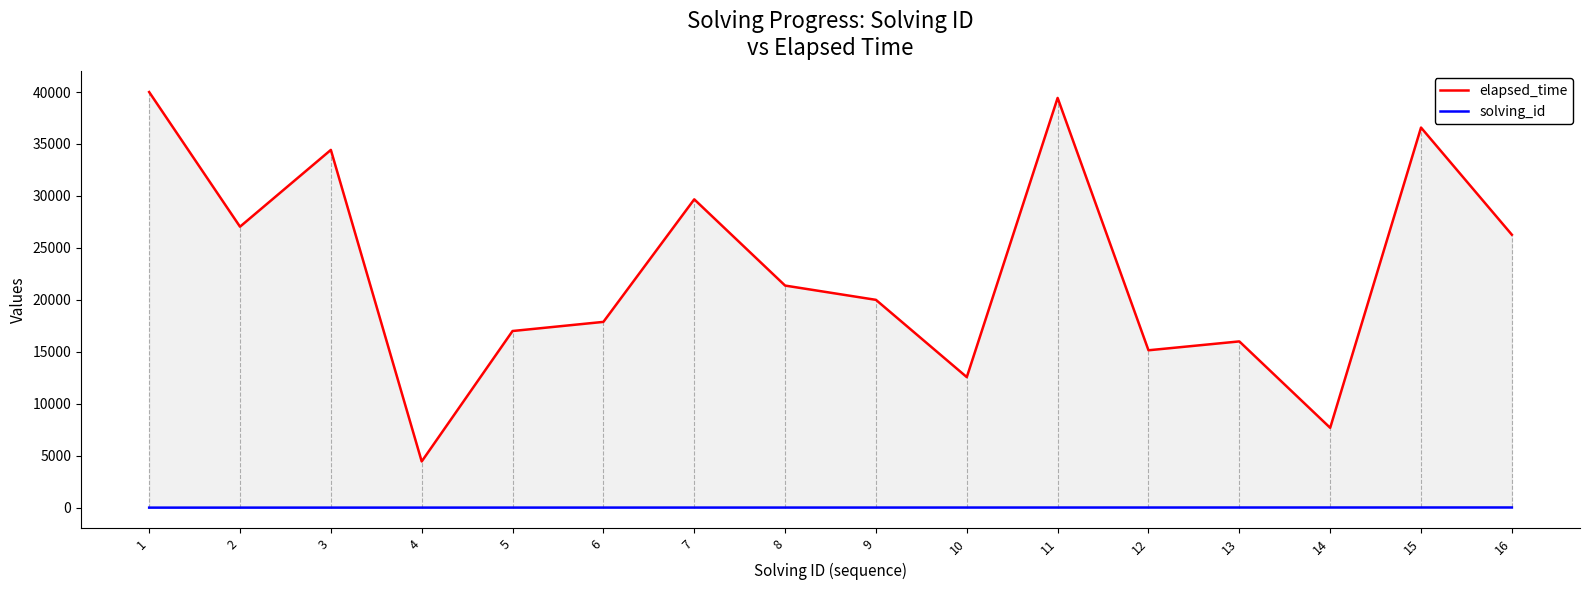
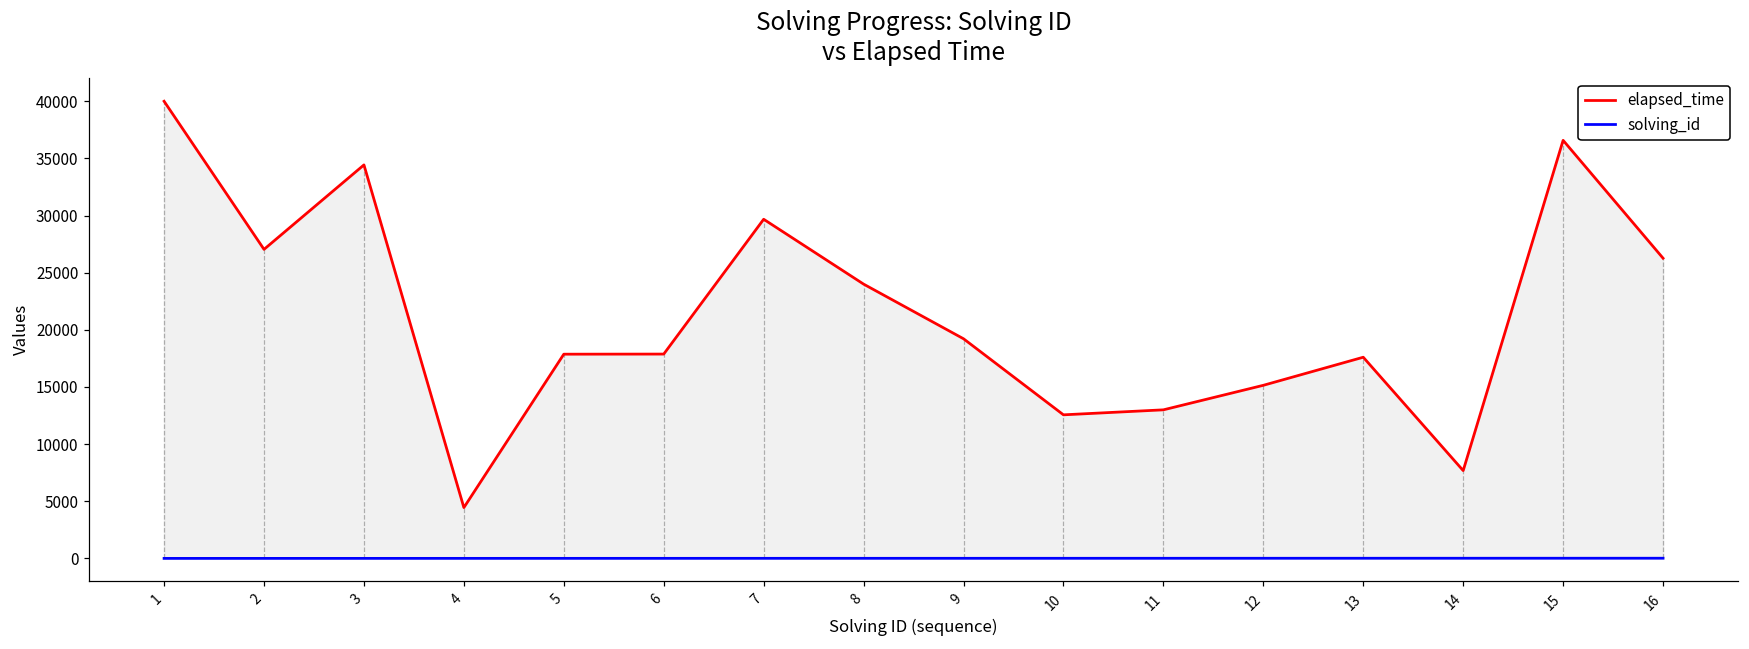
  {
    "elapsed_time": {
-     "5": 17000,
-     "8": 21400,
-     "9": 20000,
-     "11": 39400,
-     "13": 16000
+     "5": 17900,
+     "8": 24000,
+     "9": 19200,
+     "11": 13000,
+     "13": 17600
    }
  }
